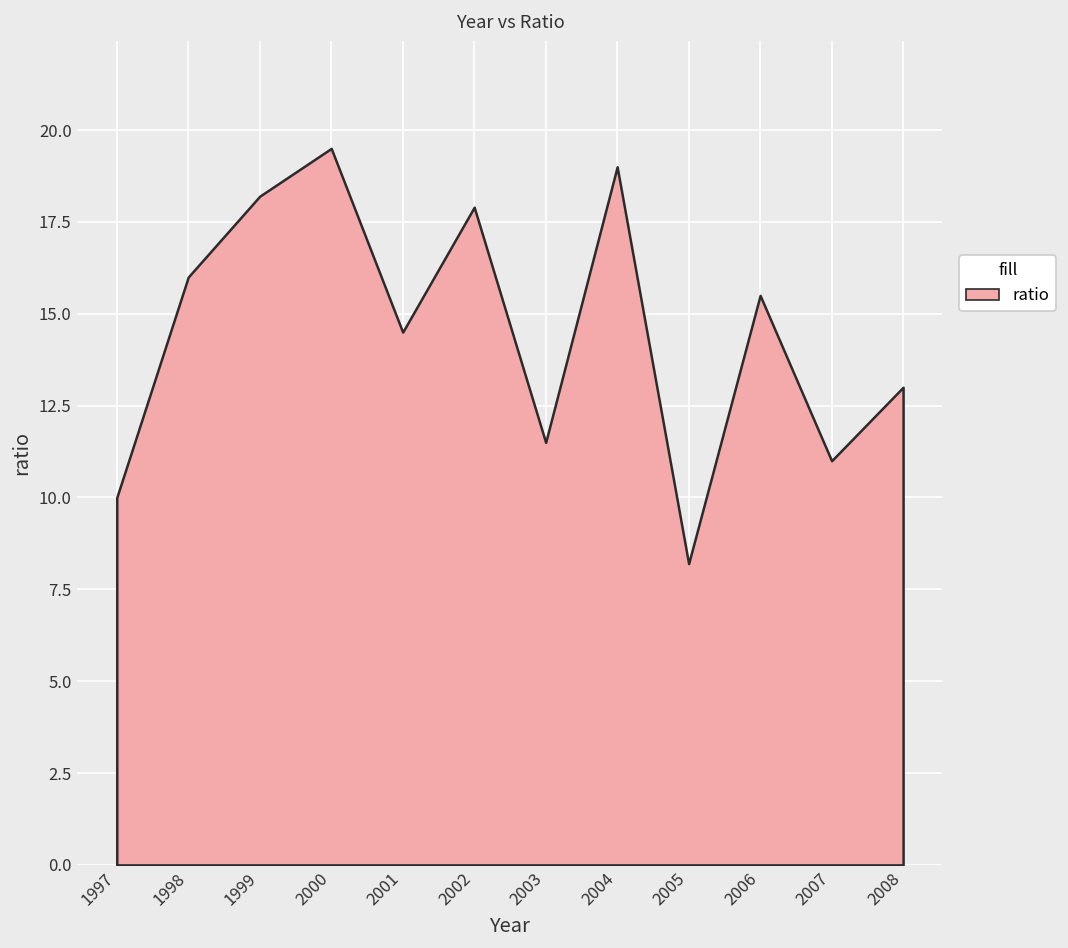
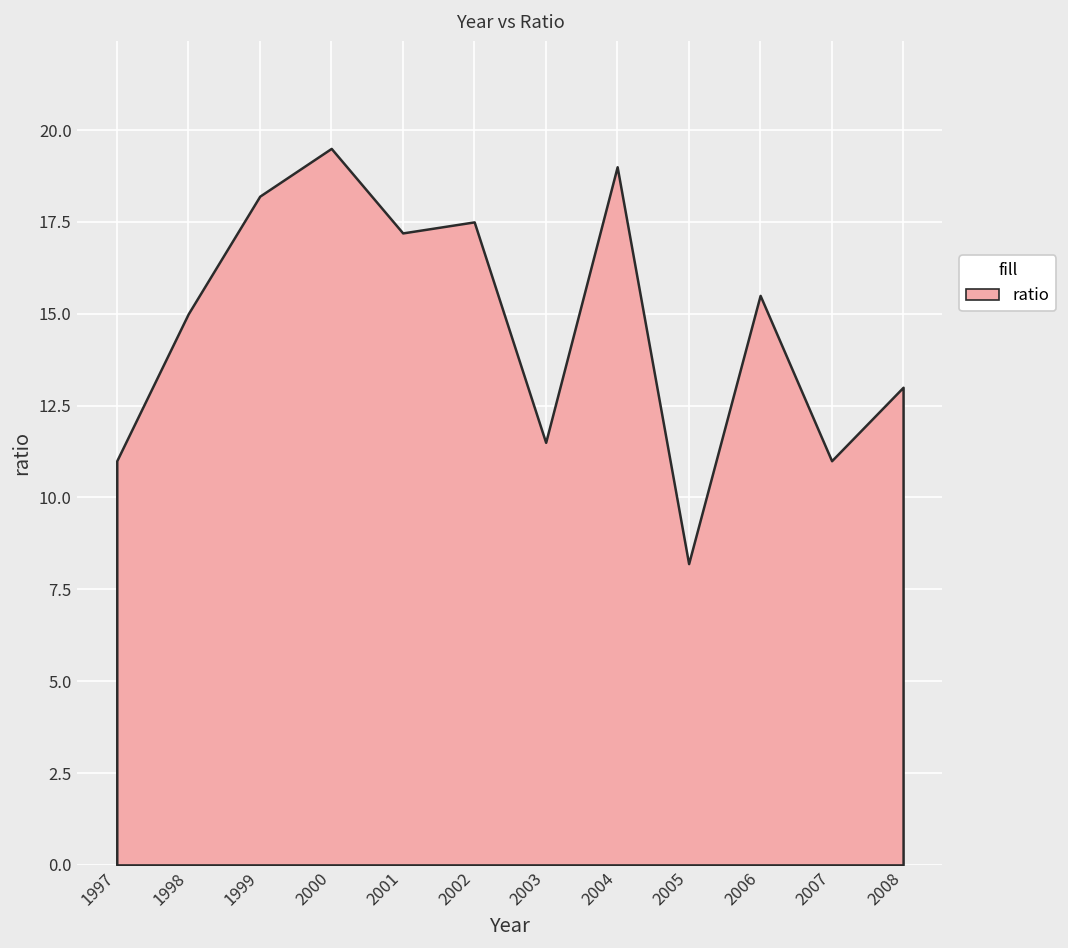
  {
-   "1997": 10,
-   "1998": 16,
+   "1997": 11,
+   "1998": 15,
    "1999": 18.2,
    "2000": 19.5,
-   "2001": 14.5,
-   "2002": 17.9,
+   "2001": 17.2,
+   "2002": 17.5,
    "2003": 11.5,
    "2004": 19.0,
    "2005": 8.2,
    "2006": 15.5,
    "2007": 11.0,
    "2008": 13.0
  }
